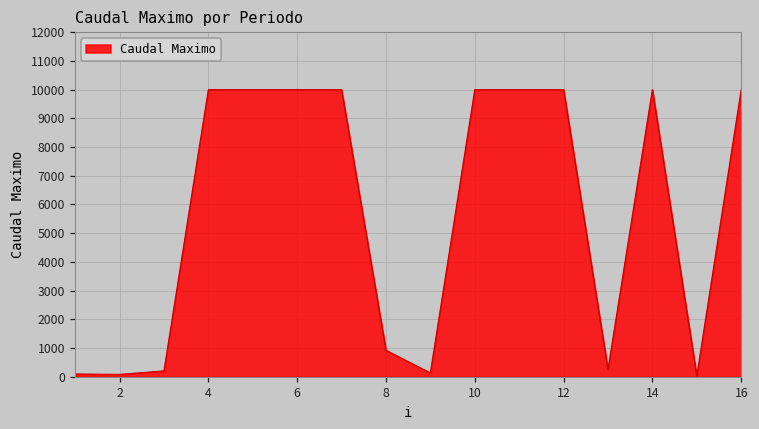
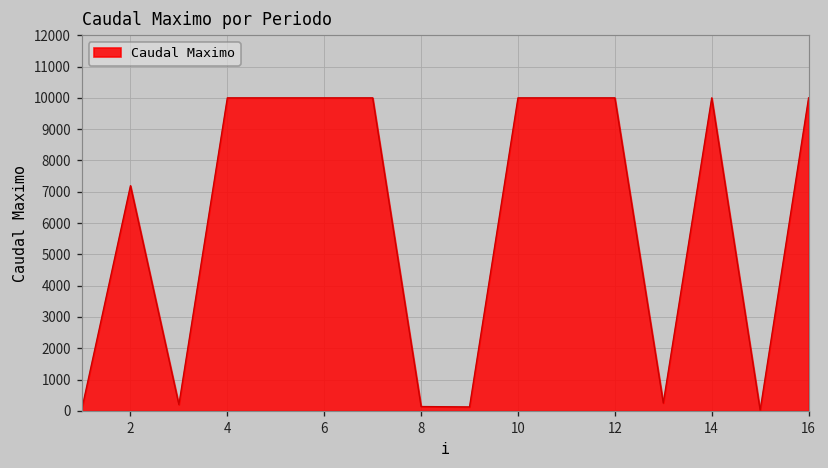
  {
-   "2": 100,
+   "2": 7200,
    "4": 10000,
    "6": 10000,
-   "8": 900,
+   "8": 100,
    "10": 10000,
    "12": 10000,
    "14": 10000,
    "16": 10000
  }
